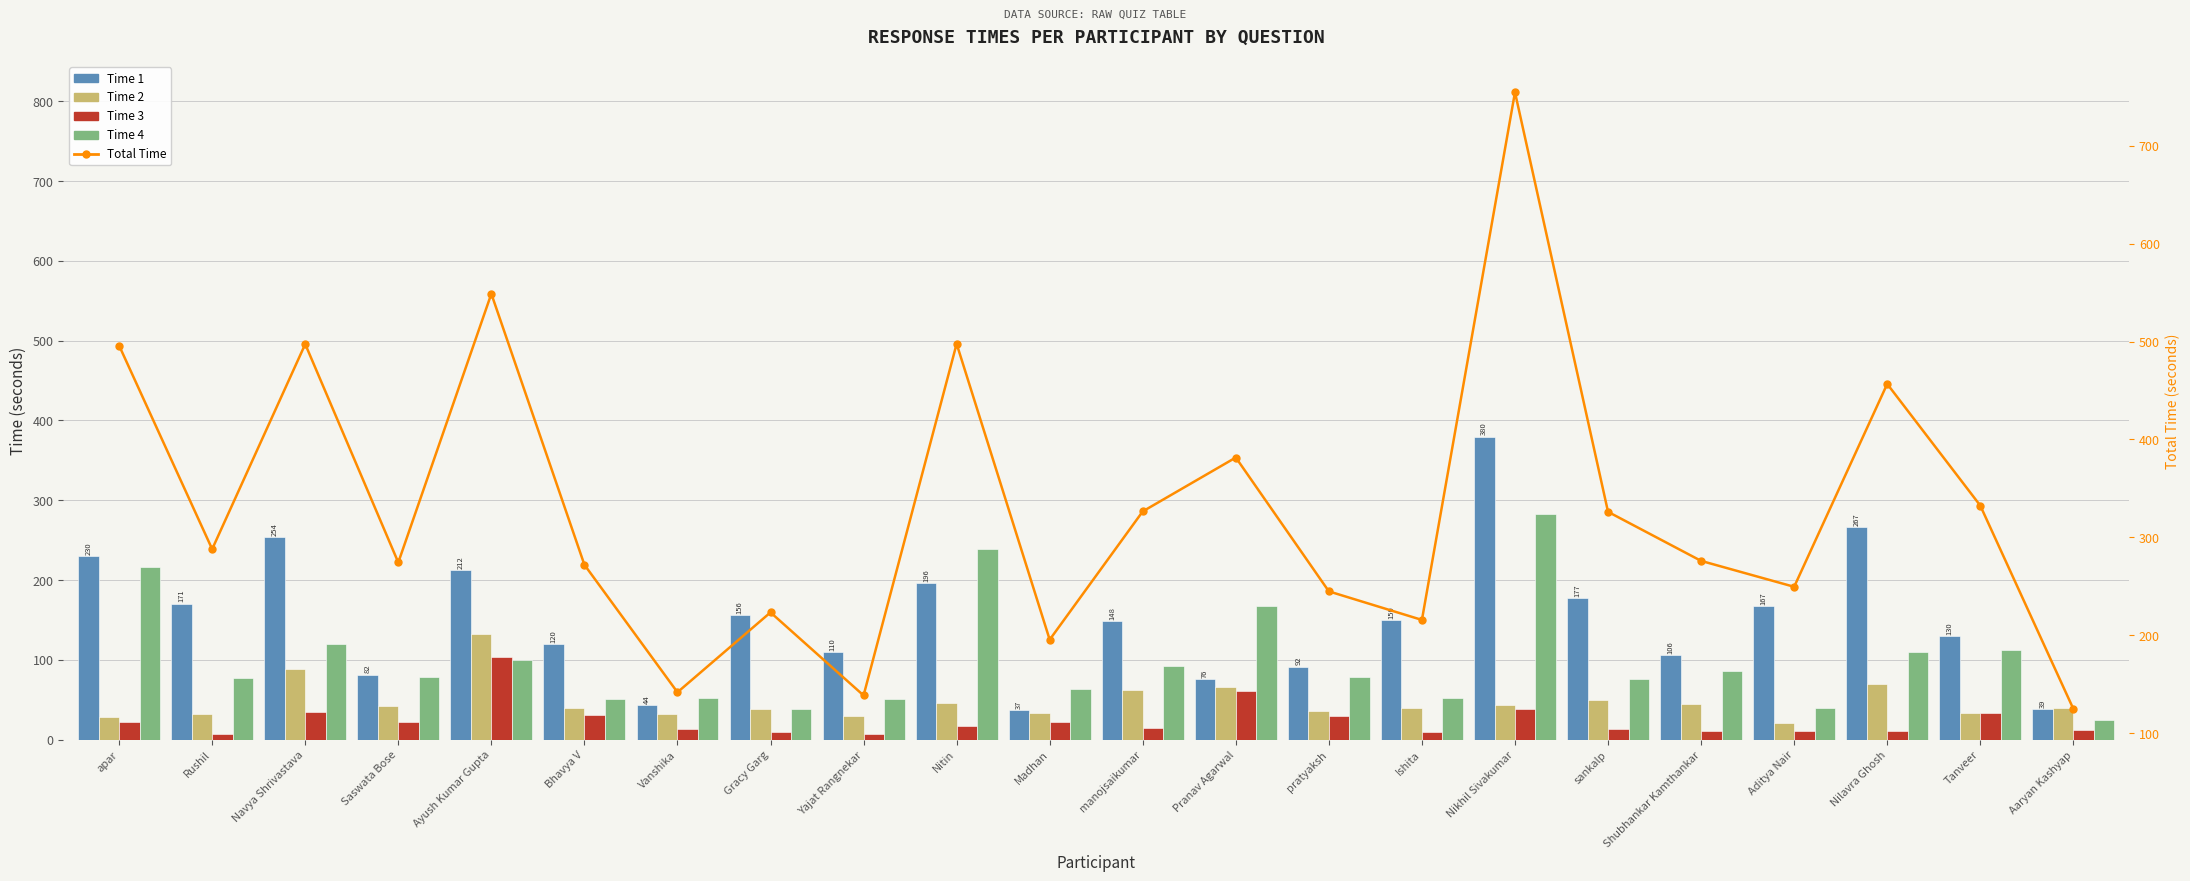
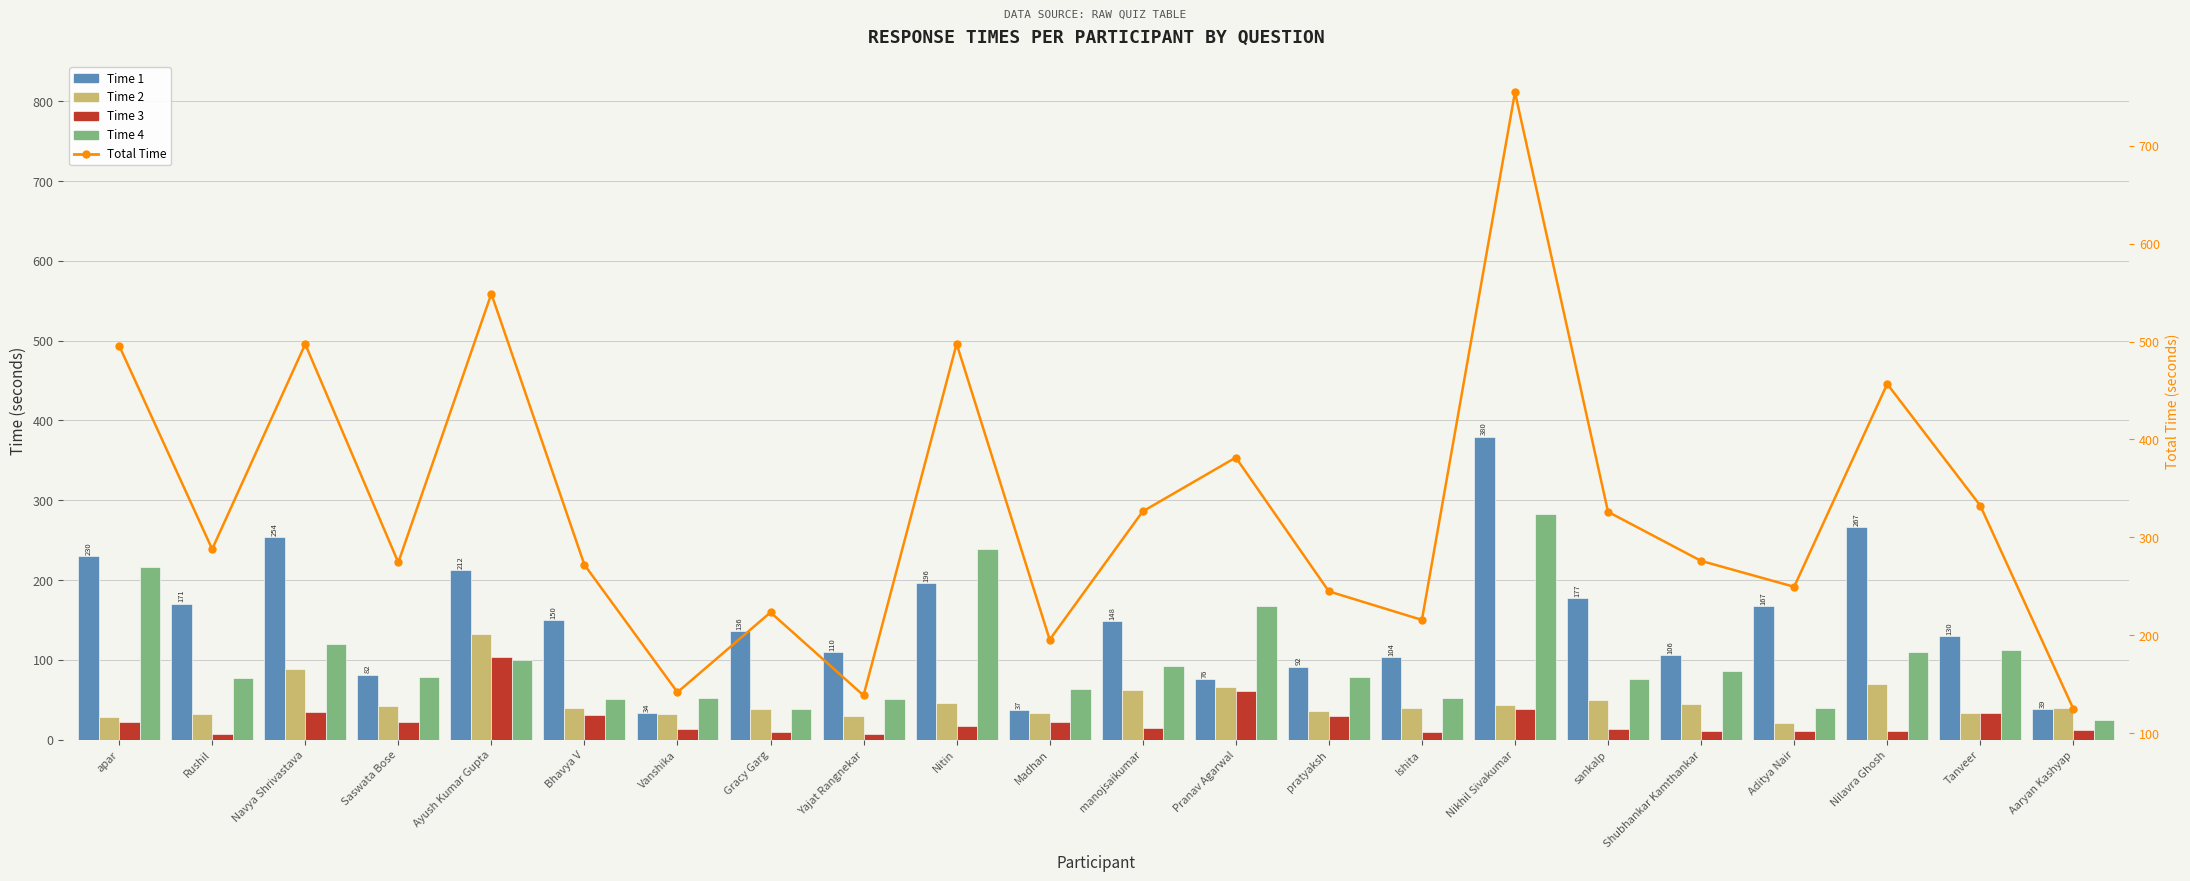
  {
    "Time 1": {
      "apar": 230,
      "Rushil": 171,
      "Navya Shrivastava": 254,
      "Saswata Bose": 82,
      "Ayush Kumar Gupta": 212,
-     "Bhavya V": 120,
-     "Vanshika": 44,
-     "Gracy Garg": 156,
+     "Bhavya V": 150,
+     "Vanshika": 34,
+     "Gracy Garg": 136,
      "Yajat Rangnekar": 110,
      "Nitin": 196,
      "Madhan": 37,
      "manojsaikumar": 148,
      "Pranav Agarwal": 76,
      "pratyaksh": 92,
-     "Ishita": 150,
+     "Ishita": 104,
      "Nikhil Sivakumar": 380,
      "sankalp": 177,
      "Shubhankar Kamthankar": 106,
      "Aditya Nair": 167,
      "Nilavra Ghosh": 267,
      "Tanveer": 130,
      "Aaryan Kashyap": 39
    }
  }
